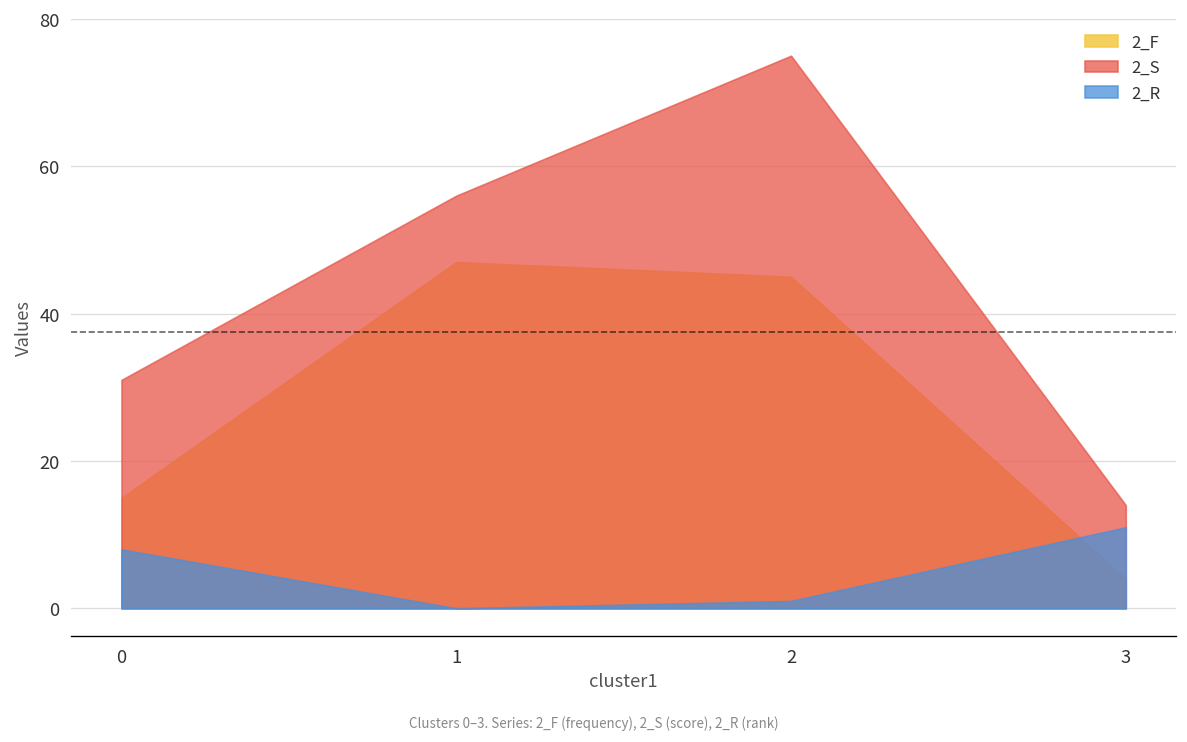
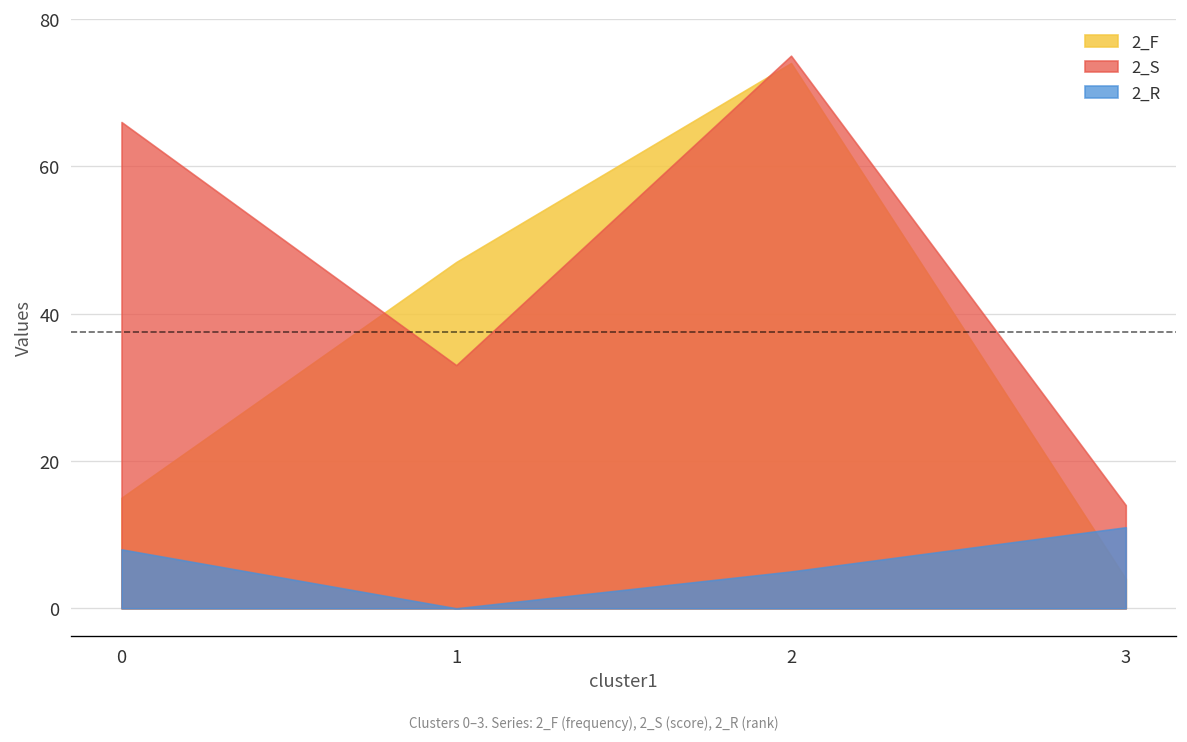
  {
    "2_F": {
      "0": 15,
      "1": 47,
-     "2": 45,
+     "2": 74,
      "3": 4
    },
    "2_S": {
-     "0": 31,
-     "1": 56,
+     "0": 66,
+     "1": 33,
      "2": 75,
      "3": 14
    },
    "2_R": {
      "0": 8,
      "1": 0,
-     "2": 1,
+     "2": 5,
      "3": 11
    }
  }
